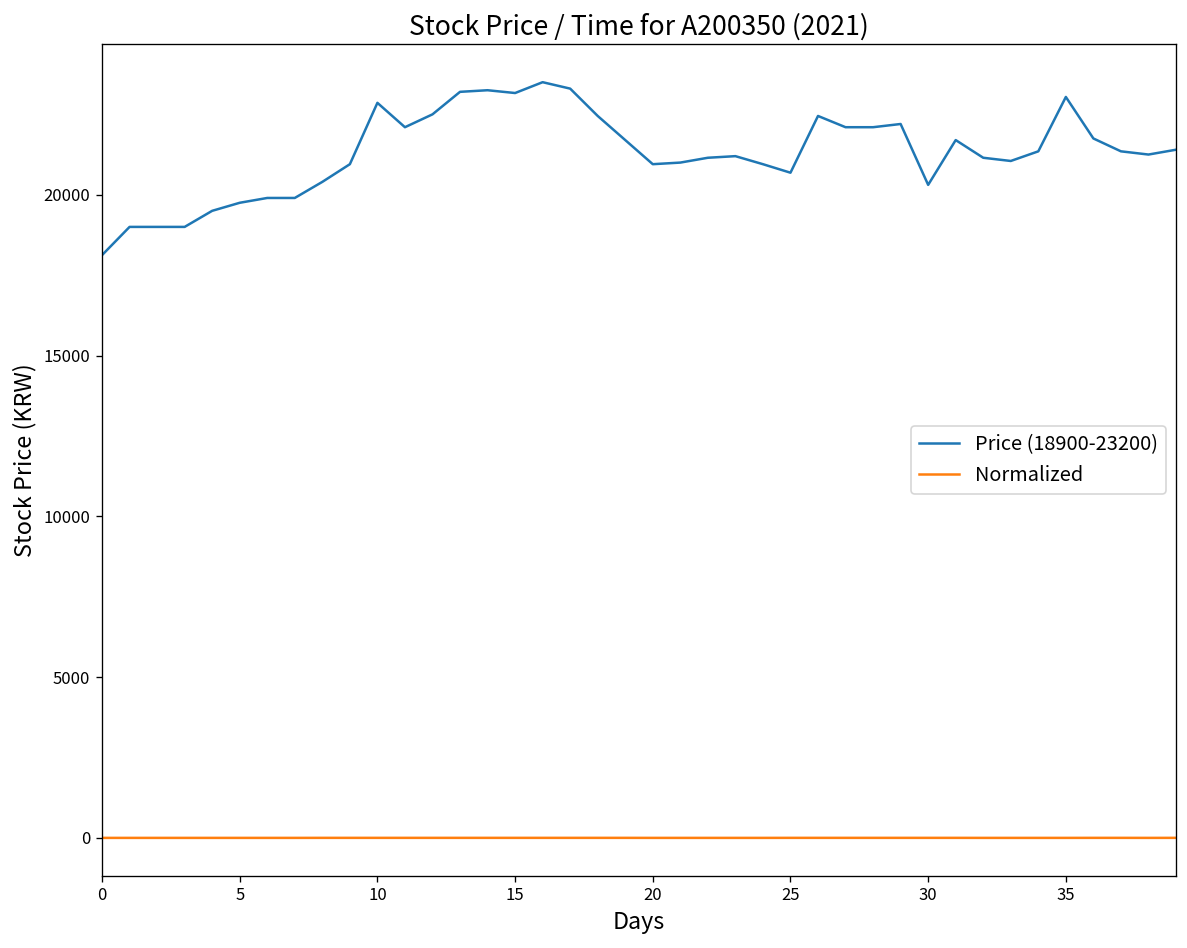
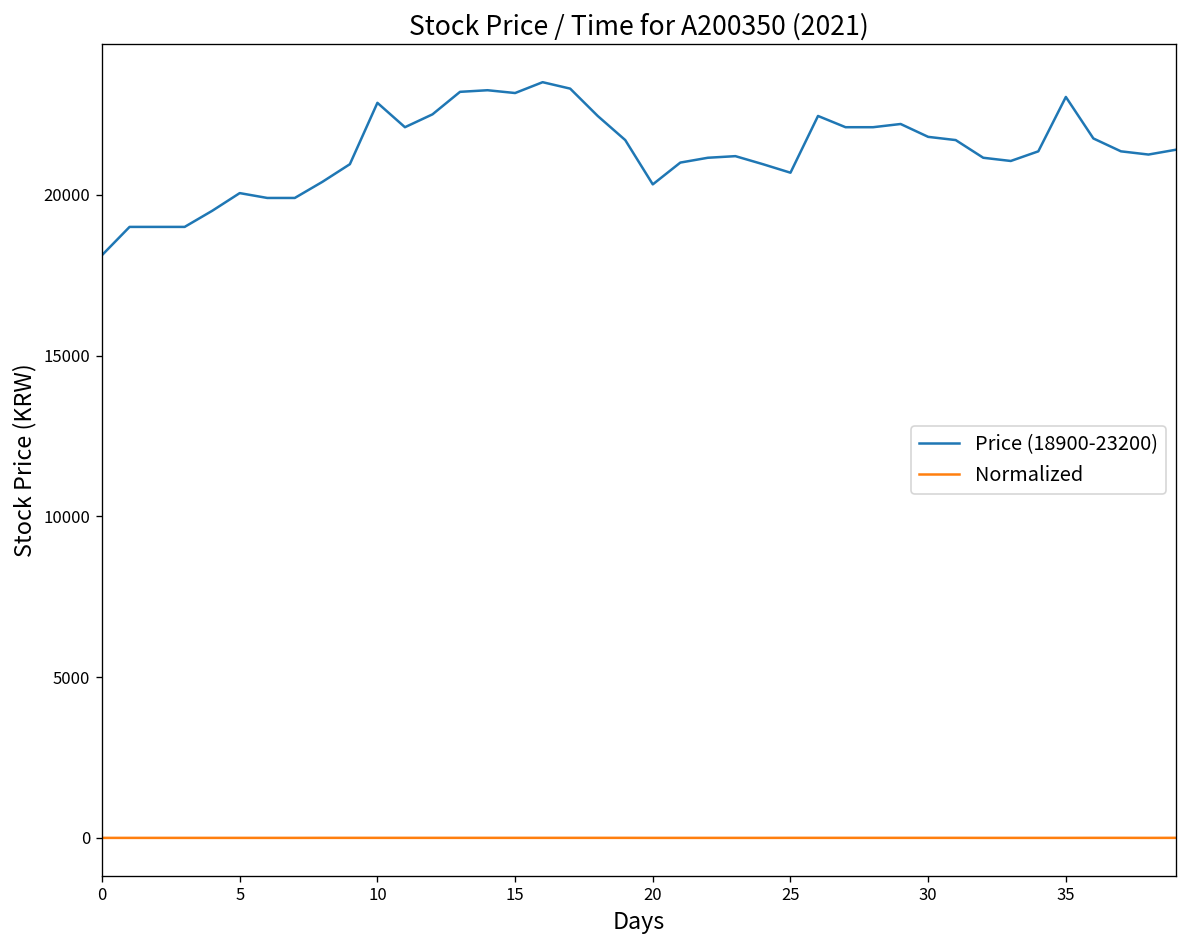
  {
    "Price (18900-23200)": {
      "0": 18100,
-     "5": 19800,
+     "5": 20100,
      "10": 22900,
      "15": 23200,
-     "20": 21000,
+     "20": 20300,
      "25": 20700,
-     "30": 20300,
+     "30": 21800,
      "35": 23000
    },
    "Normalized": {
      "0": 0,
      "5": 0,
      "10": 0,
      "15": 0,
      "20": 0,
      "25": 0,
      "30": 0,
      "35": 0
    }
  }
